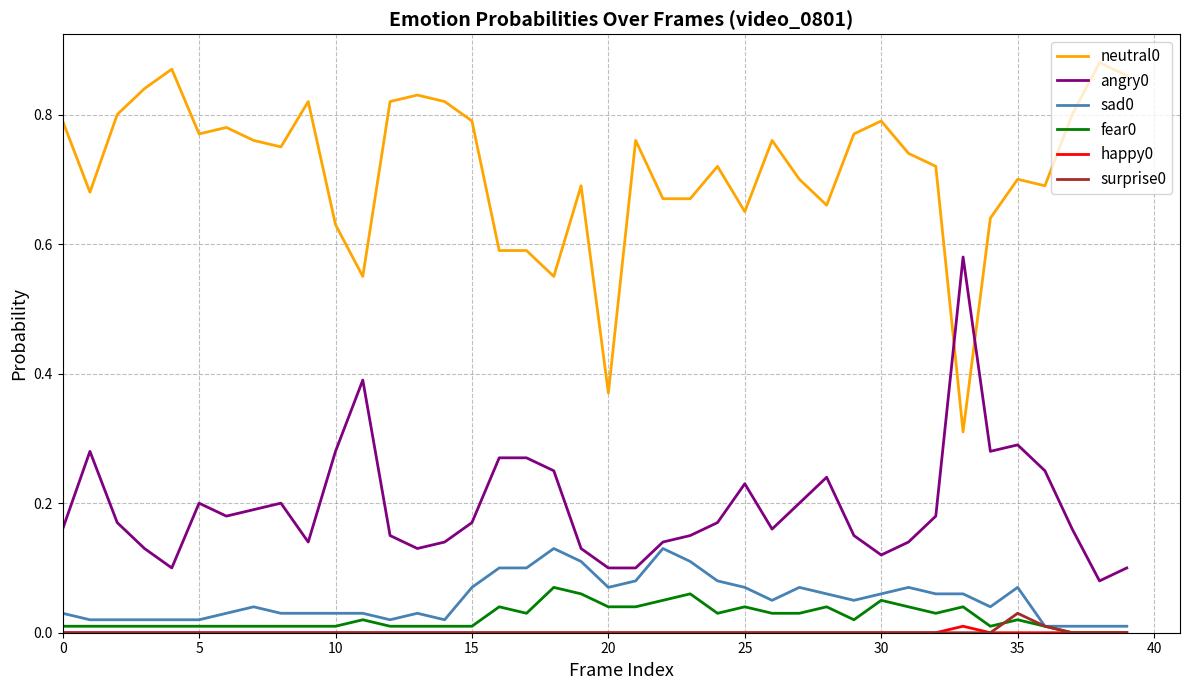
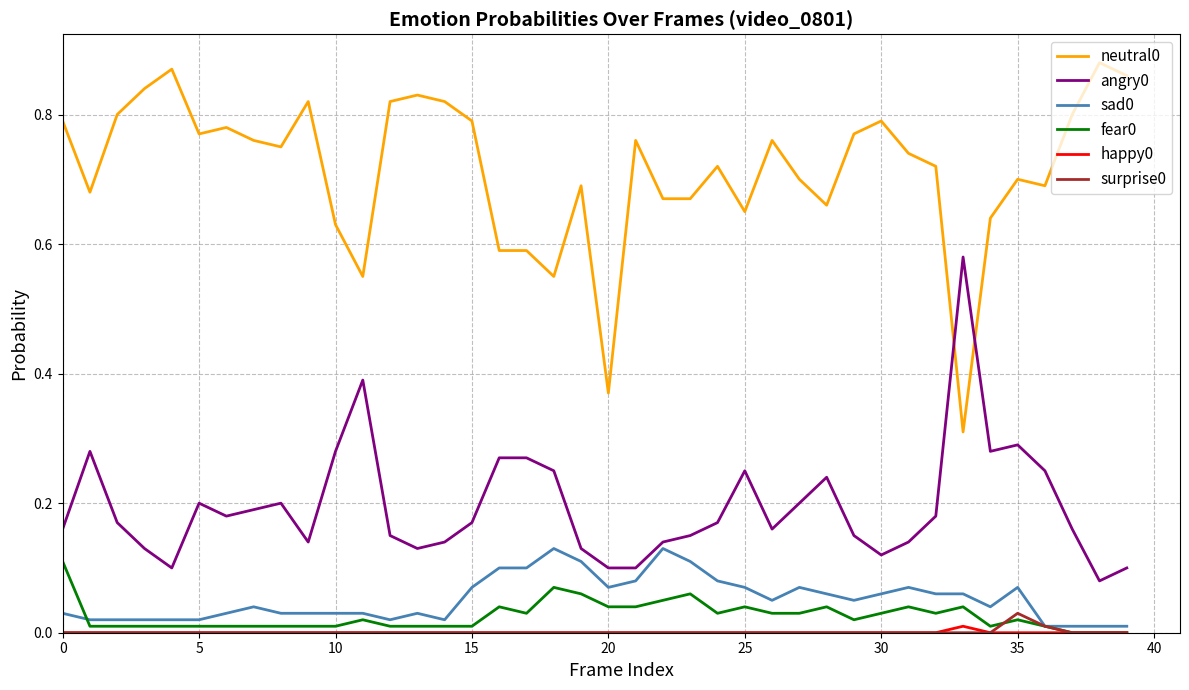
  {
    "neutral0": {
      "0": 0.79,
      "5": 0.77,
      "10": 0.63,
      "15": 0.79,
      "20": 0.37,
      "25": 0.65,
      "30": 0.79,
      "35": 0.70
    },
    "angry0": {
      "0": 0.16,
      "5": 0.20,
      "10": 0.28,
      "15": 0.17,
      "20": 0.10,
-     "25": 0.23,
+     "25": 0.25,
      "30": 0.12,
      "35": 0.29
    },
    "sad0": {
      "0": 0.03,
      "5": 0.02,
      "10": 0.03,
      "15": 0.07,
      "20": 0.07,
      "25": 0.07,
      "30": 0.06,
      "35": 0.07
    },
    "fear0": {
-     "0": 0.01,
+     "0": 0.11,
      "5": 0.01,
      "10": 0.01,
      "15": 0.01,
      "20": 0.04,
      "25": 0.04,
-     "30": 0.05,
+     "30": 0.03,
      "35": 0.02
    },
    "happy0": {
      "35": 0.00
    },
    "surprise0": {
      "35": 0.03
    }
  }
